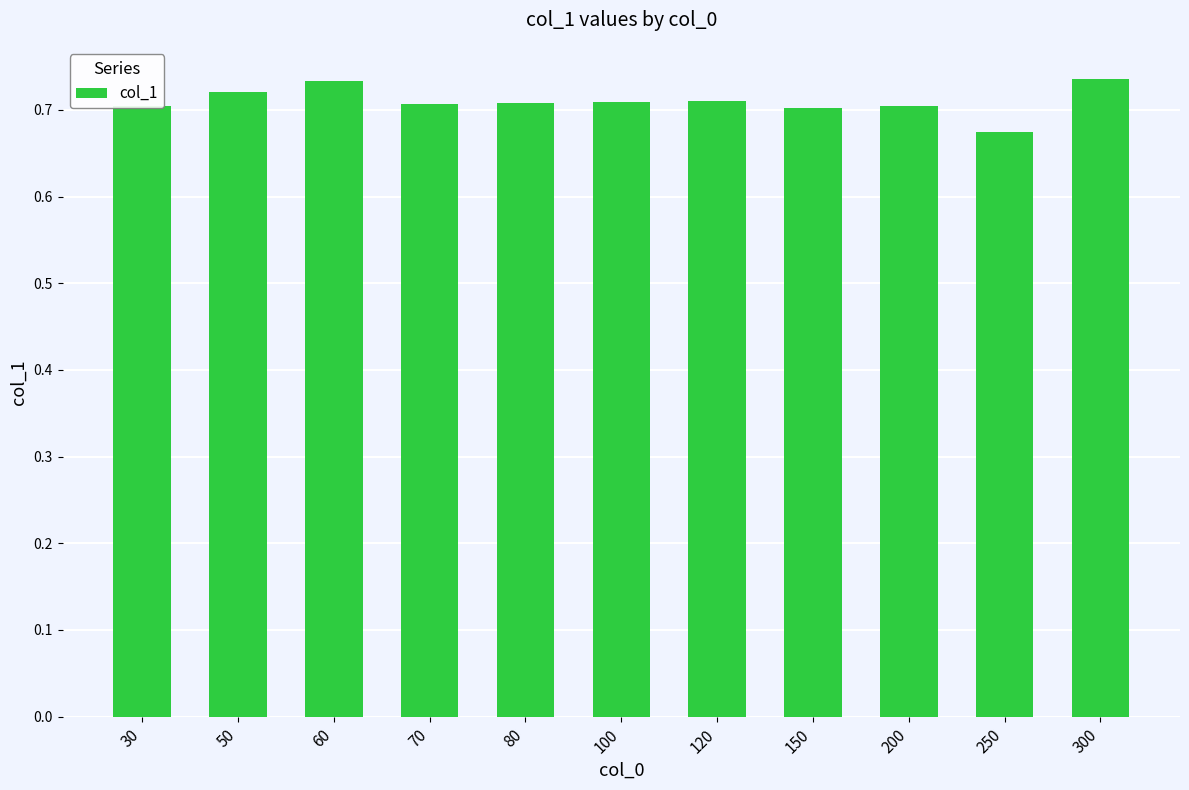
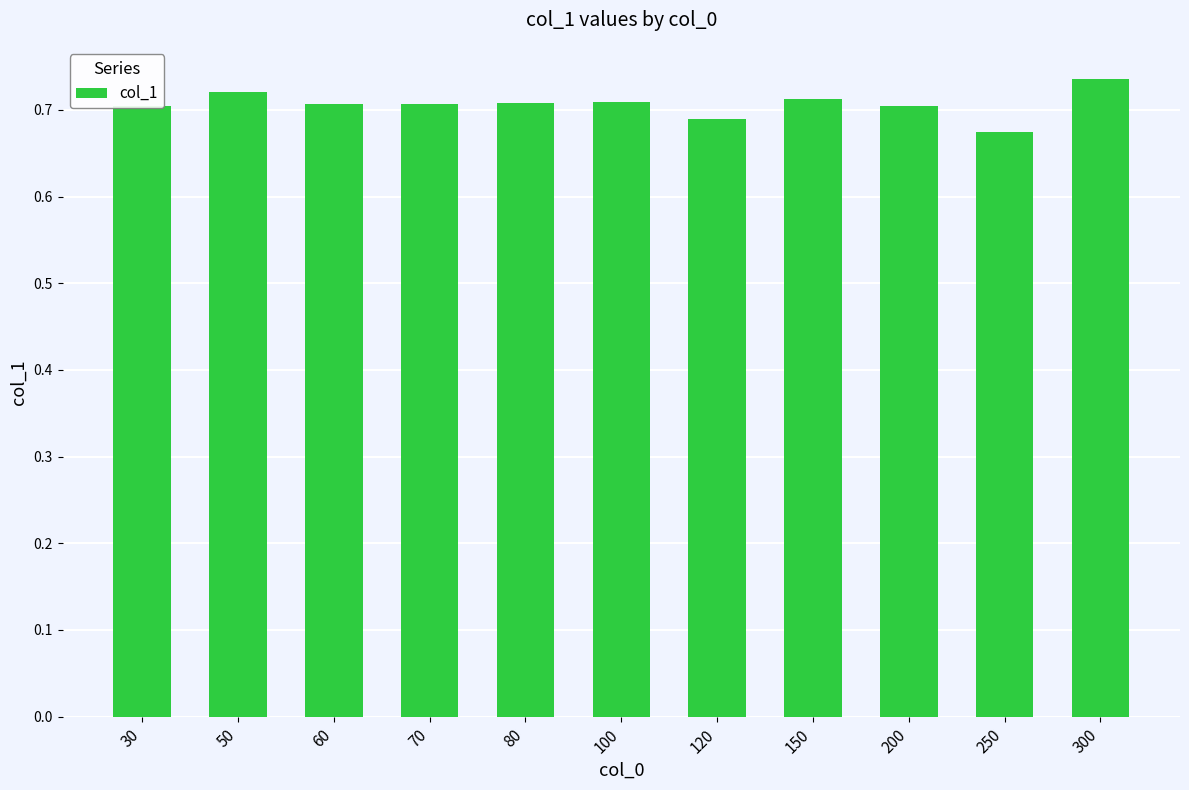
  {
    "50": 0.72,
-   "60": 0.73,
+   "60": 0.71,
    "70": 0.71,
    "80": 0.71,
    "100": 0.71,
-   "120": 0.71,
-   "150": 0.70,
+   "120": 0.69,
+   "150": 0.71,
    "200": 0.71,
    "250": 0.67,
    "300": 0.74
  }
